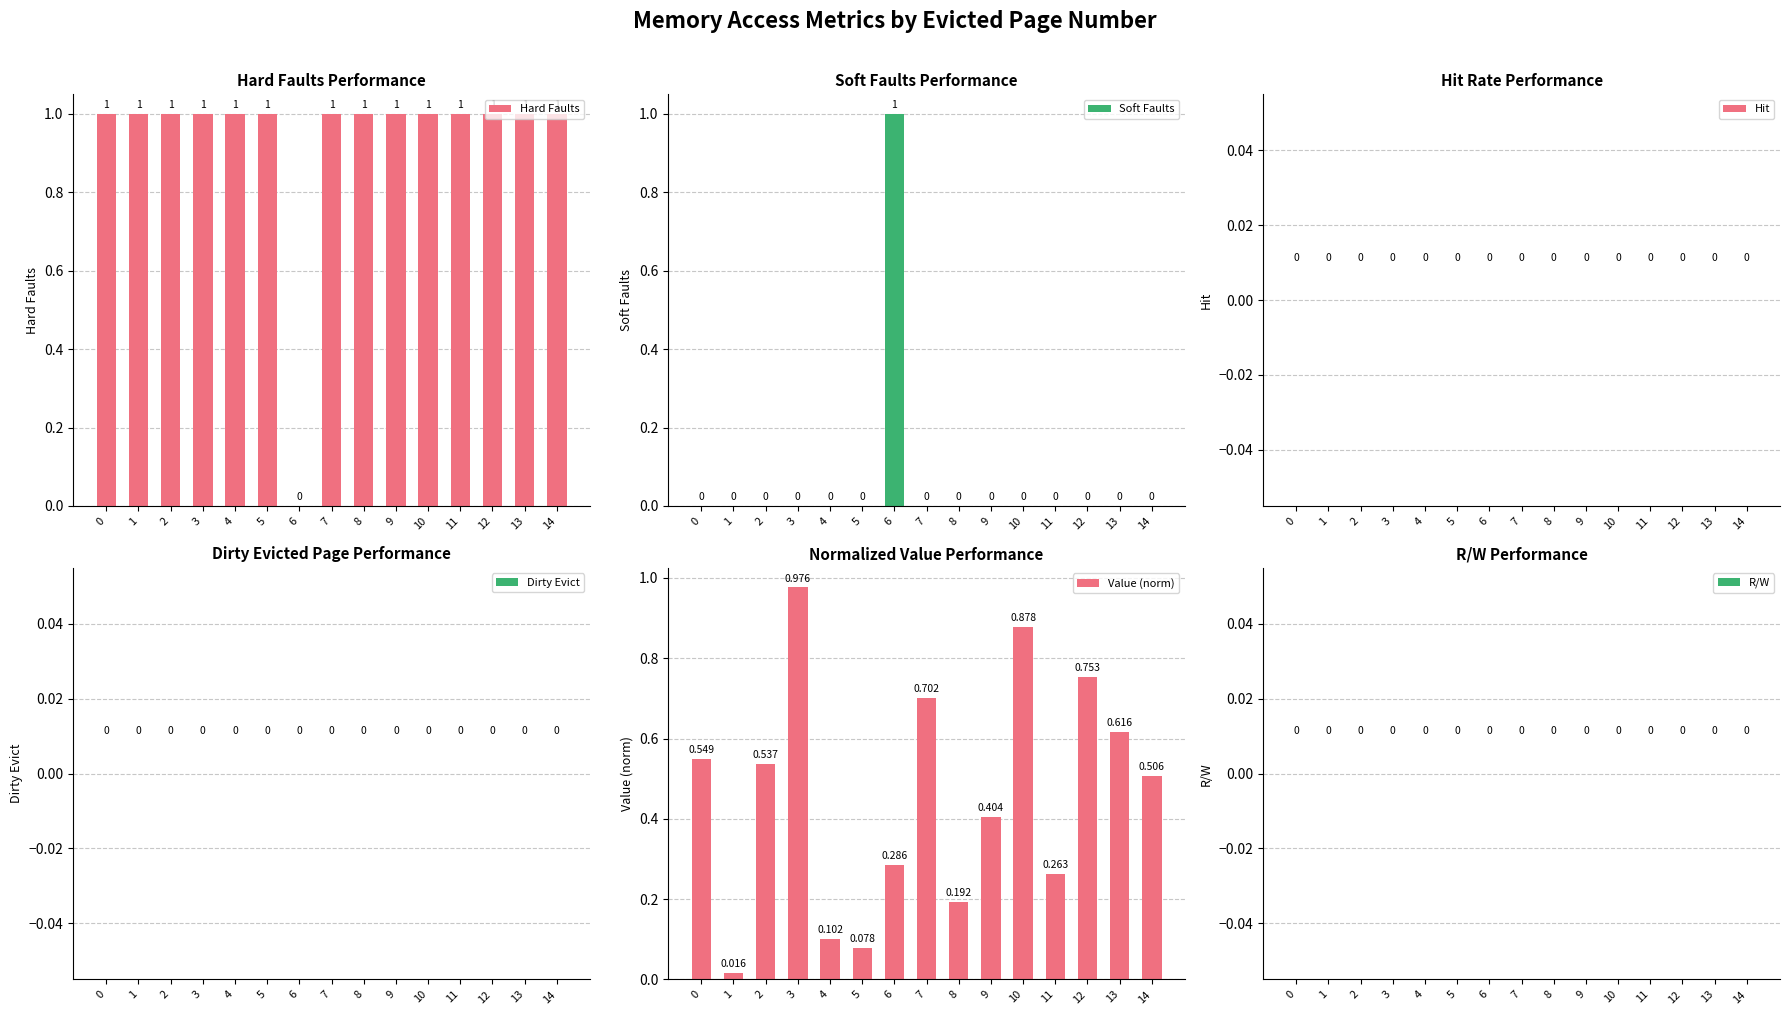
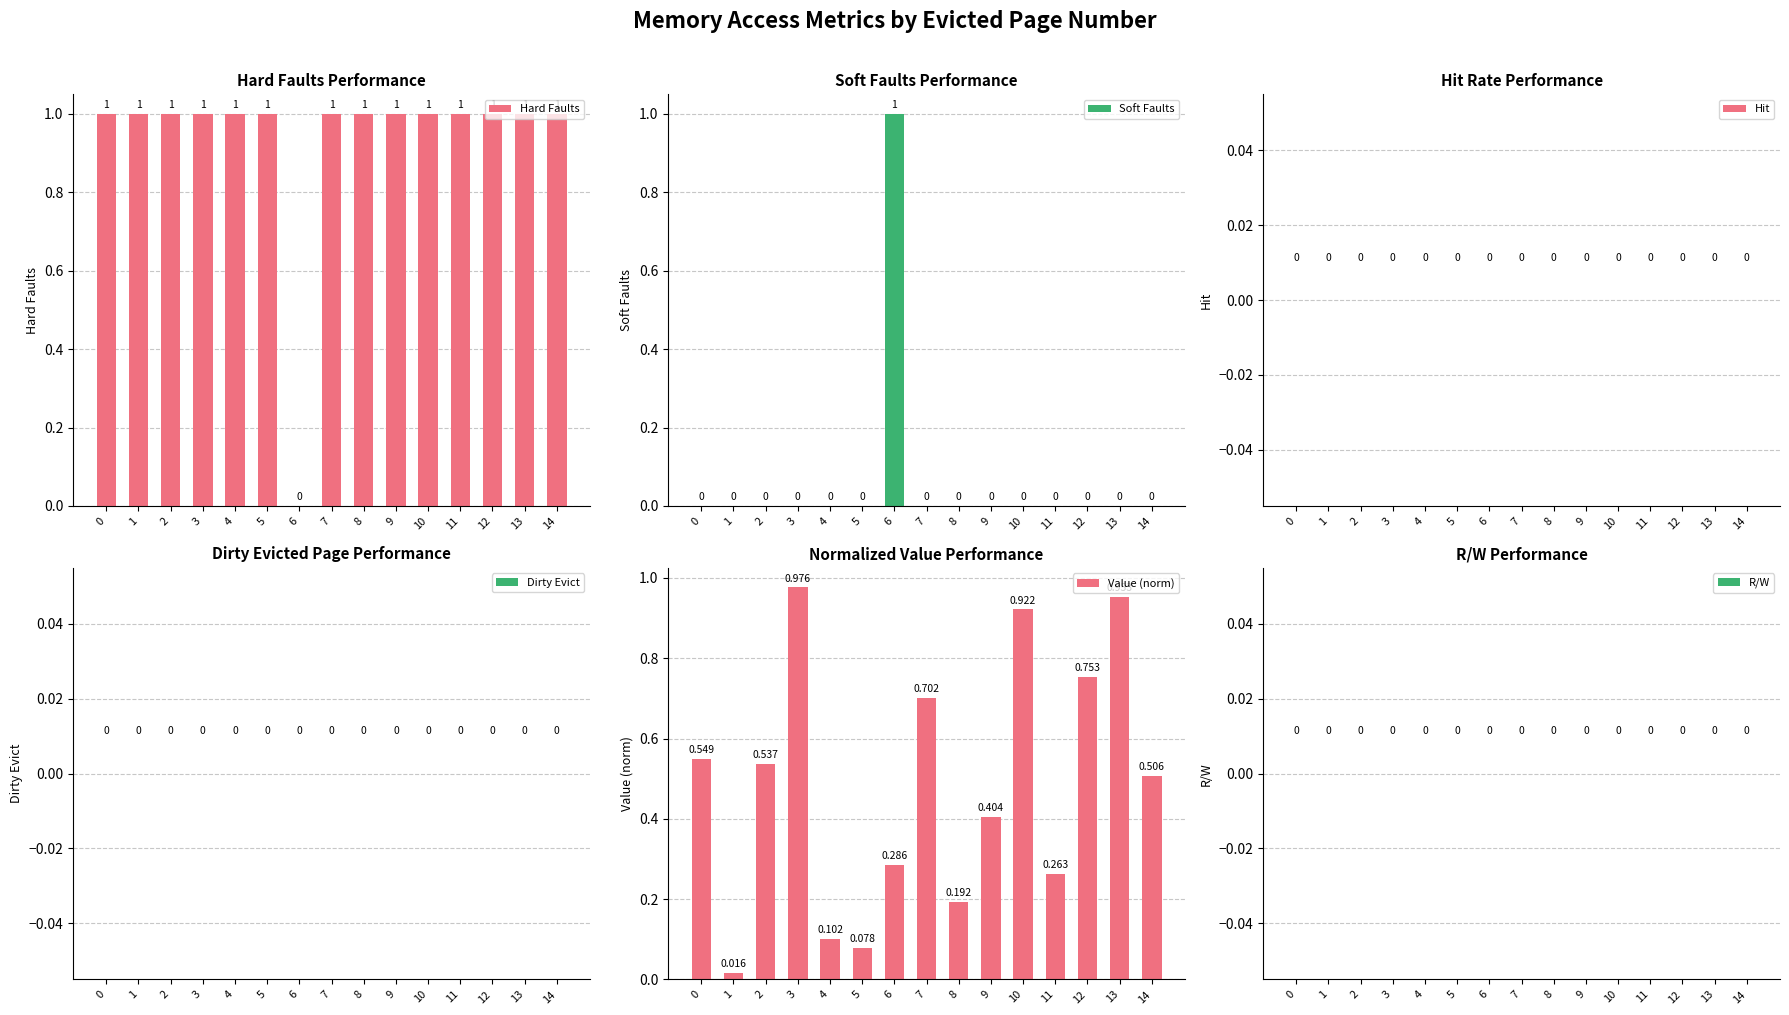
  {
    "Hard Faults Performance": {
      "0": 1,
      "1": 1,
      "2": 1,
      "3": 1,
      "4": 1,
      "5": 1,
      "6": 0,
      "7": 1,
      "8": 1,
      "9": 1,
      "10": 1,
      "11": 1
    },
    "Soft Faults Performance": {
      "0": 0,
      "1": 0,
      "2": 0,
      "3": 0,
      "4": 0,
      "5": 0,
      "6": 1,
      "7": 0,
      "8": 0,
      "9": 0,
      "10": 0,
      "11": 0,
      "12": 0,
      "13": 0,
      "14": 0
    },
    "Hit Rate Performance": {
      "0": 0.000,
      "1": 0.000,
      "2": 0.000,
      "3": 0.000,
      "4": 0.000,
      "5": 0.000,
      "6": 0.000,
      "7": 0.000,
      "8": 0.000,
      "9": 0.000,
      "10": 0.000,
      "11": 0.000,
      "12": 0.000,
      "13": 0.000,
      "14": 0.000
    },
    "Dirty Evicted Page Performance": {
      "0": 0.000,
      "1": 0.000,
      "2": 0.000,
      "3": 0.000,
      "4": 0.000,
      "5": 0.000,
      "6": 0.000,
      "7": 0.000,
      "8": 0.000,
      "9": 0.000,
      "10": 0.000,
      "11": 0.000,
      "12": 0.000,
      "13": 0.000,
      "14": 0.000
    },
    "Normalized Value Performance": {
      "0": 0.549,
      "1": 0.016,
      "2": 0.537,
      "3": 0.976,
      "4": 0.102,
      "5": 0.078,
      "6": 0.286,
      "7": 0.702,
      "8": 0.192,
      "9": 0.404,
-     "10": 0.878,
+     "10": 0.922,
      "11": 0.263,
      "12": 0.753,
-     "13": 0.62,
+     "13": 0.95,
      "14": 0.506
    },
    "R/W Performance": {
      "0": 0.000,
      "1": 0.000,
      "2": 0.000,
      "3": 0.000,
      "4": 0.000,
      "5": 0.000,
      "6": 0.000,
      "7": 0.000,
      "8": 0.000,
      "9": 0.000,
      "10": 0.000,
      "11": 0.000,
      "12": 0.000,
      "13": 0.000,
      "14": 0.000
    }
  }
